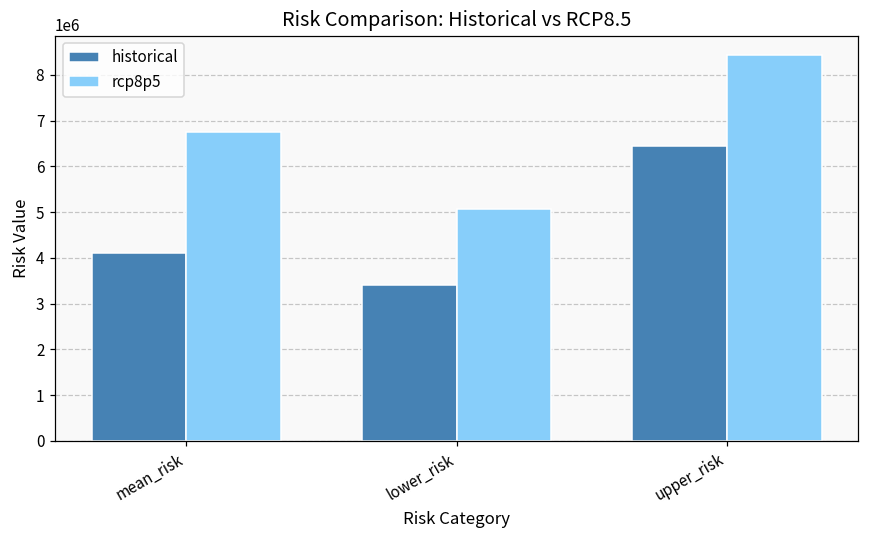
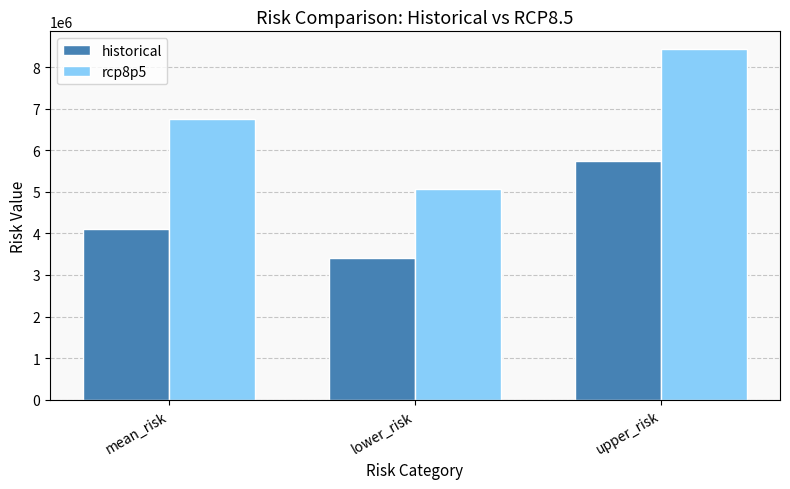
  {
    "historical": {
      "mean_risk": 4100000,
      "lower_risk": 3400000,
-     "upper_risk": 6400000
+     "upper_risk": 5700000
    },
    "rcp8p5": {
      "mean_risk": 6800000,
      "lower_risk": 5100000,
      "upper_risk": 8400000
    }
  }
